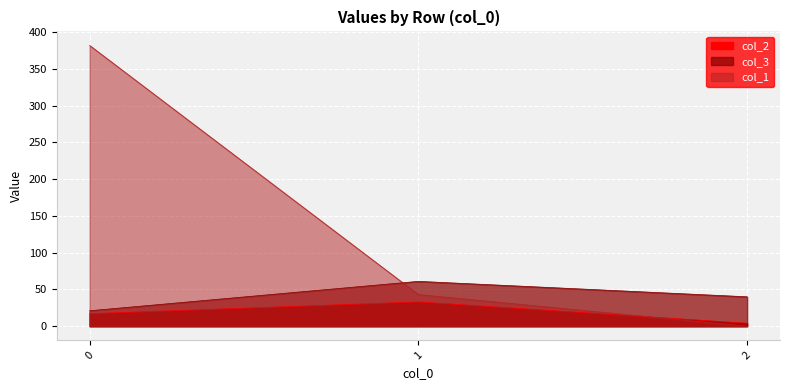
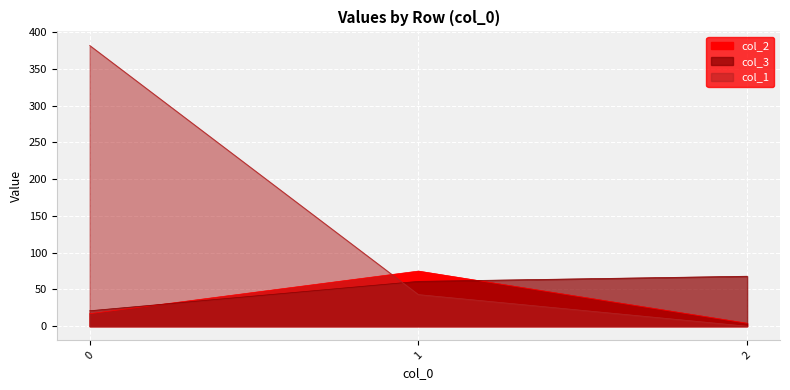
  {
    "col_2": {
      "0": 20,
-     "1": 30,
+     "1": 80,
      "2": 0
    },
    "col_3": {
      "0": 20,
      "1": 60,
-     "2": 40
+     "2": 70
    },
    "col_1": {
      "0": 380,
      "1": 40,
      "2": 0
    }
  }
